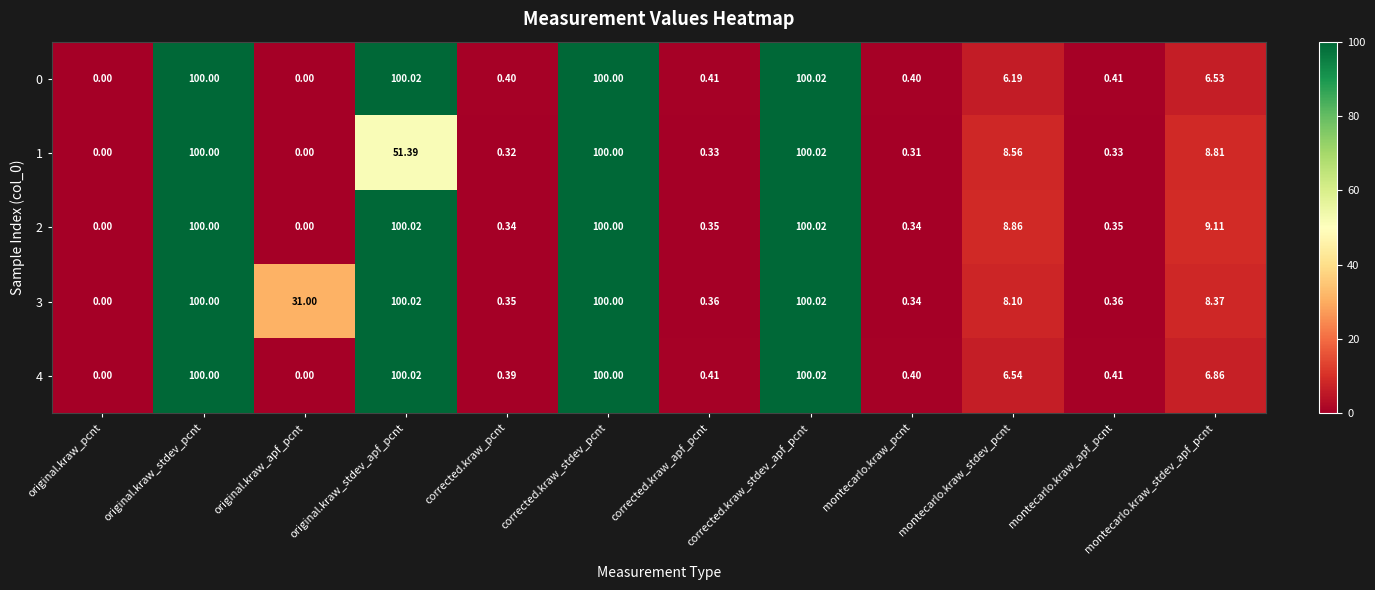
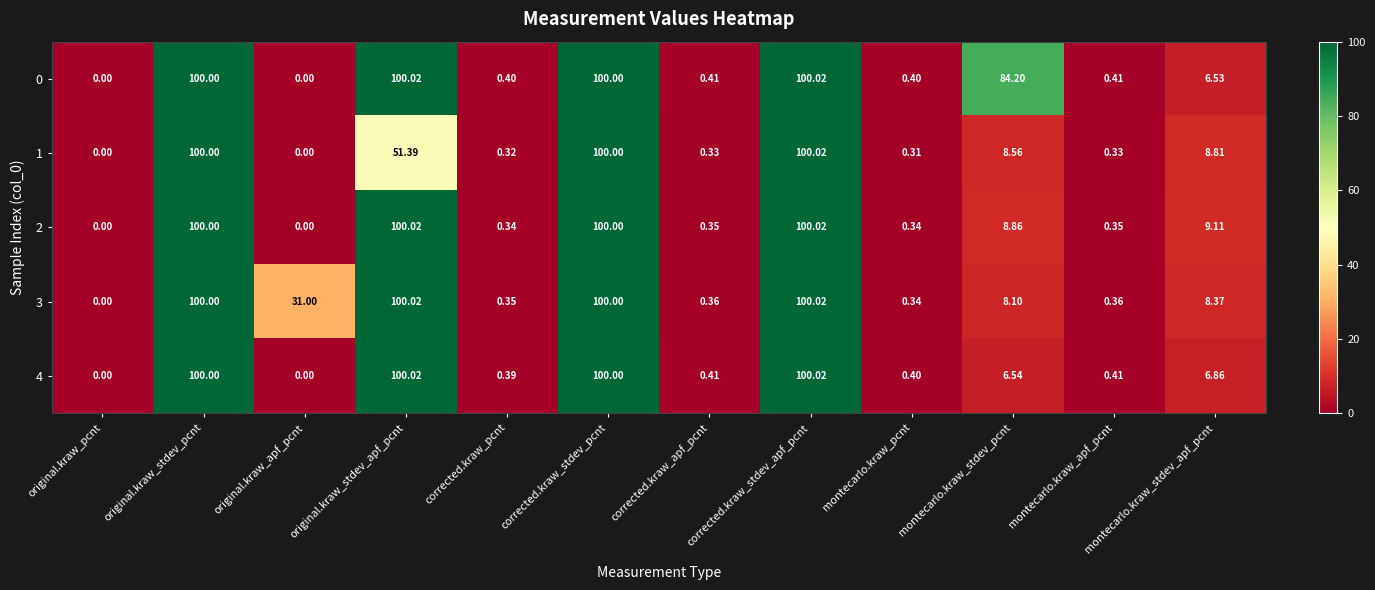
  {
    "0": {
      "original.kraw_pcnt": 0.00,
      "original.kraw_stdev_pcnt": 100.00,
      "original.kraw_apf_pcnt": 0.00,
      "original.kraw_stdev_apf_pcnt": 100.02,
      "corrected.kraw_pcnt": 0.40,
      "corrected.kraw_stdev_pcnt": 100.00,
      "corrected.kraw_apf_pcnt": 0.41,
      "corrected.kraw_stdev_apf_pcnt": 100.02,
      "montecarlo.kraw_pcnt": 0.40,
-     "montecarlo.kraw_stdev_pcnt": 6.19,
+     "montecarlo.kraw_stdev_pcnt": 84.20,
      "montecarlo.kraw_apf_pcnt": 0.41,
      "montecarlo.kraw_stdev_apf_pcnt": 6.53
    },
    "1": {
      "original.kraw_pcnt": 0.00,
      "original.kraw_stdev_pcnt": 100.00,
      "original.kraw_apf_pcnt": 0.00,
      "original.kraw_stdev_apf_pcnt": 51.39,
      "corrected.kraw_pcnt": 0.32,
      "corrected.kraw_stdev_pcnt": 100.00,
      "corrected.kraw_apf_pcnt": 0.33,
      "corrected.kraw_stdev_apf_pcnt": 100.02,
      "montecarlo.kraw_pcnt": 0.31,
      "montecarlo.kraw_stdev_pcnt": 8.56,
      "montecarlo.kraw_apf_pcnt": 0.33,
      "montecarlo.kraw_stdev_apf_pcnt": 8.81
    },
    "2": {
      "original.kraw_pcnt": 0.00,
      "original.kraw_stdev_pcnt": 100.00,
      "original.kraw_apf_pcnt": 0.00,
      "original.kraw_stdev_apf_pcnt": 100.02,
      "corrected.kraw_pcnt": 0.34,
      "corrected.kraw_stdev_pcnt": 100.00,
      "corrected.kraw_apf_pcnt": 0.35,
      "corrected.kraw_stdev_apf_pcnt": 100.02,
      "montecarlo.kraw_pcnt": 0.34,
      "montecarlo.kraw_stdev_pcnt": 8.86,
      "montecarlo.kraw_apf_pcnt": 0.35,
      "montecarlo.kraw_stdev_apf_pcnt": 9.11
    },
    "3": {
      "original.kraw_pcnt": 0.00,
      "original.kraw_stdev_pcnt": 100.00,
      "original.kraw_apf_pcnt": 31.00,
      "original.kraw_stdev_apf_pcnt": 100.02,
      "corrected.kraw_pcnt": 0.35,
      "corrected.kraw_stdev_pcnt": 100.00,
      "corrected.kraw_apf_pcnt": 0.36,
      "corrected.kraw_stdev_apf_pcnt": 100.02,
      "montecarlo.kraw_pcnt": 0.34,
      "montecarlo.kraw_stdev_pcnt": 8.10,
      "montecarlo.kraw_apf_pcnt": 0.36,
      "montecarlo.kraw_stdev_apf_pcnt": 8.37
    },
    "4": {
      "original.kraw_pcnt": 0.00,
      "original.kraw_stdev_pcnt": 100.00,
      "original.kraw_apf_pcnt": 0.00,
      "original.kraw_stdev_apf_pcnt": 100.02,
      "corrected.kraw_pcnt": 0.39,
      "corrected.kraw_stdev_pcnt": 100.00,
      "corrected.kraw_apf_pcnt": 0.41,
      "corrected.kraw_stdev_apf_pcnt": 100.02,
      "montecarlo.kraw_pcnt": 0.40,
      "montecarlo.kraw_stdev_pcnt": 6.54,
      "montecarlo.kraw_apf_pcnt": 0.41,
      "montecarlo.kraw_stdev_apf_pcnt": 6.86
    }
  }
